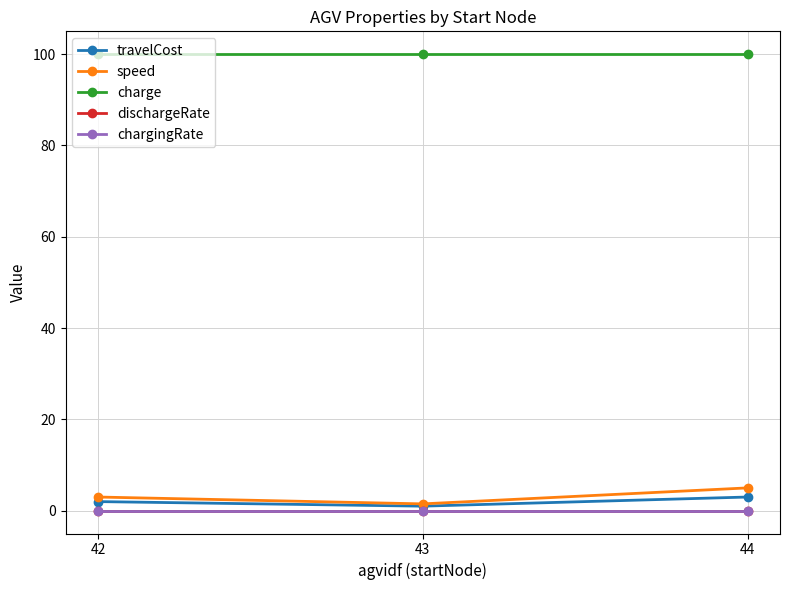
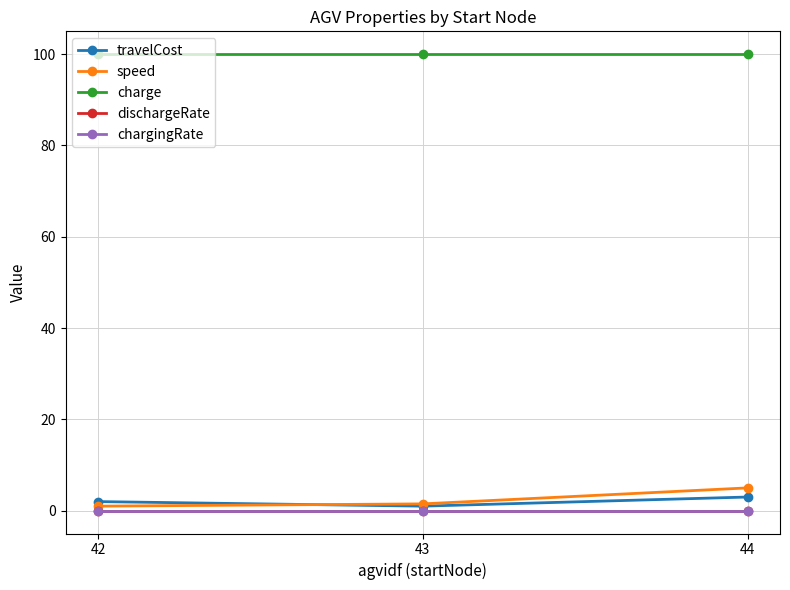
  {
    "travelCost": {
      "42": 2,
      "44": 3
    },
    "speed": {
-     "42": 3,
+     "42": 1,
      "44": 5
    },
    "charge": {
      "43": 100,
      "44": 100
    },
    "chargingRate": {
      "42": 0,
      "43": 0,
      "44": 0
    }
  }
